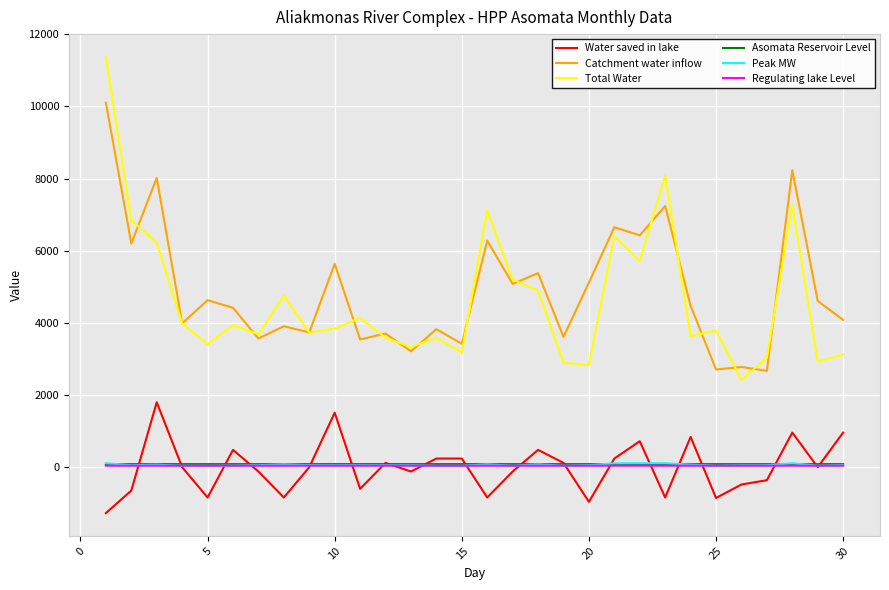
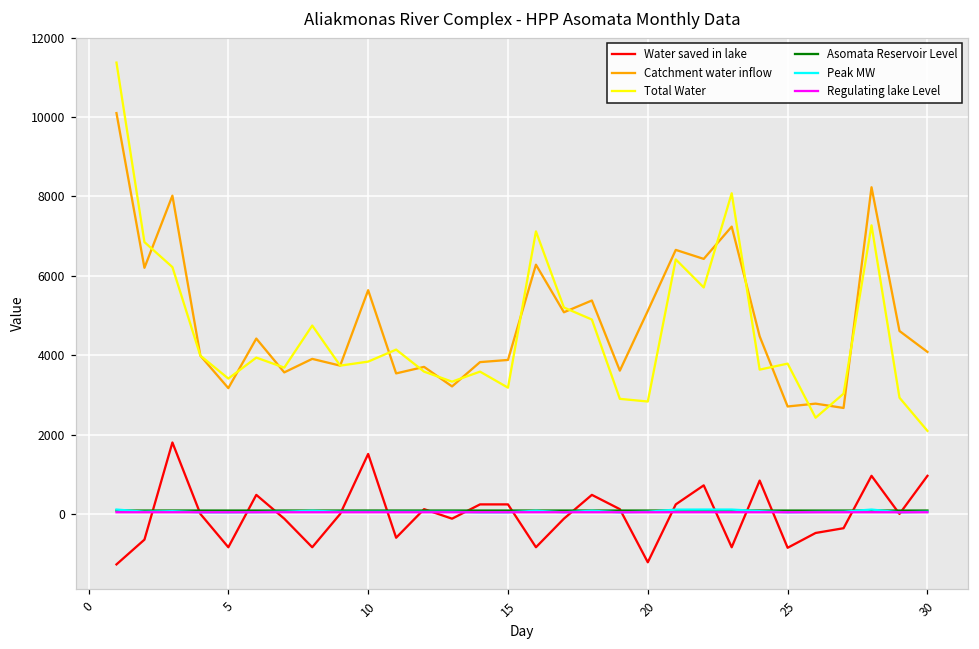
  {
    "Water saved in lake": {
      "5": -800,
      "10": 1500,
      "15": 200,
-     "20": -1000,
+     "20": -1200,
      "25": -900,
      "30": 1000
    },
    "Catchment water inflow": {
-     "5": 4600,
+     "5": 3200,
      "10": 5600,
-     "15": 3400,
+     "15": 3900,
      "20": 5100,
      "25": 2700,
      "30": 4100
    },
    "Total Water": {
      "5": 3400,
      "10": 3800,
      "15": 3200,
      "20": 2800,
      "25": 3800,
-     "30": 3100
+     "30": 2100
    }
  }
